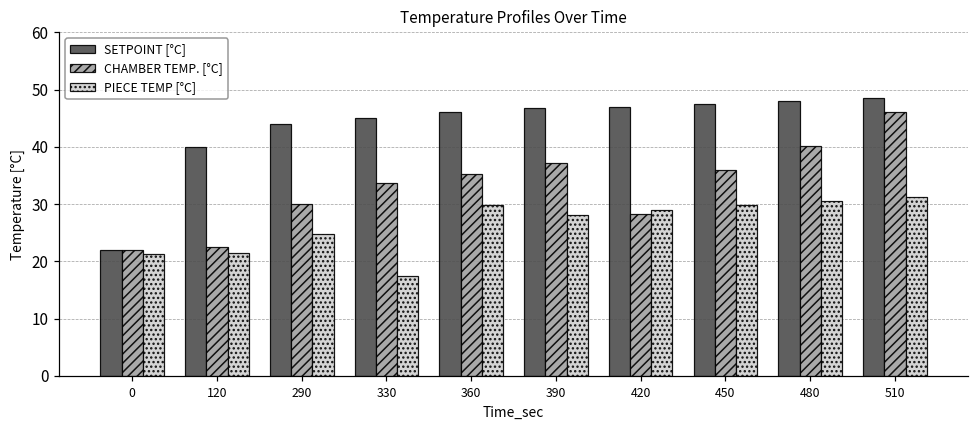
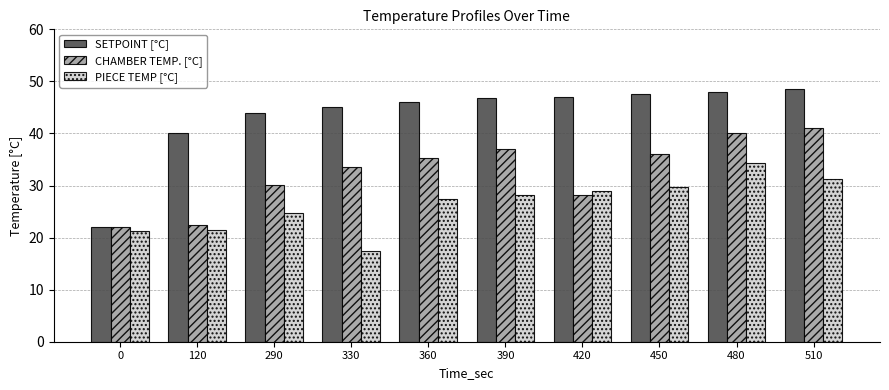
  {
    "SETPOINT [°C]": {
      "0": 22,
      "120": 40,
      "290": 44,
      "330": 45,
      "360": 46,
      "390": 47,
      "420": 47,
      "450": 48,
      "480": 48,
      "510": 49
    },
    "CHAMBER TEMP. [°C]": {
      "0": 22,
      "120": 23,
      "290": 30,
      "330": 34,
      "360": 35,
      "390": 37,
      "420": 28,
      "450": 36,
      "480": 40,
-     "510": 46
+     "510": 41
    },
    "PIECE TEMP [°C]": {
      "0": 21,
      "120": 22,
      "290": 25,
      "330": 17,
-     "360": 30,
+     "360": 27,
      "390": 28,
      "420": 29,
      "450": 30,
-     "480": 31,
+     "480": 34,
      "510": 31
    }
  }
